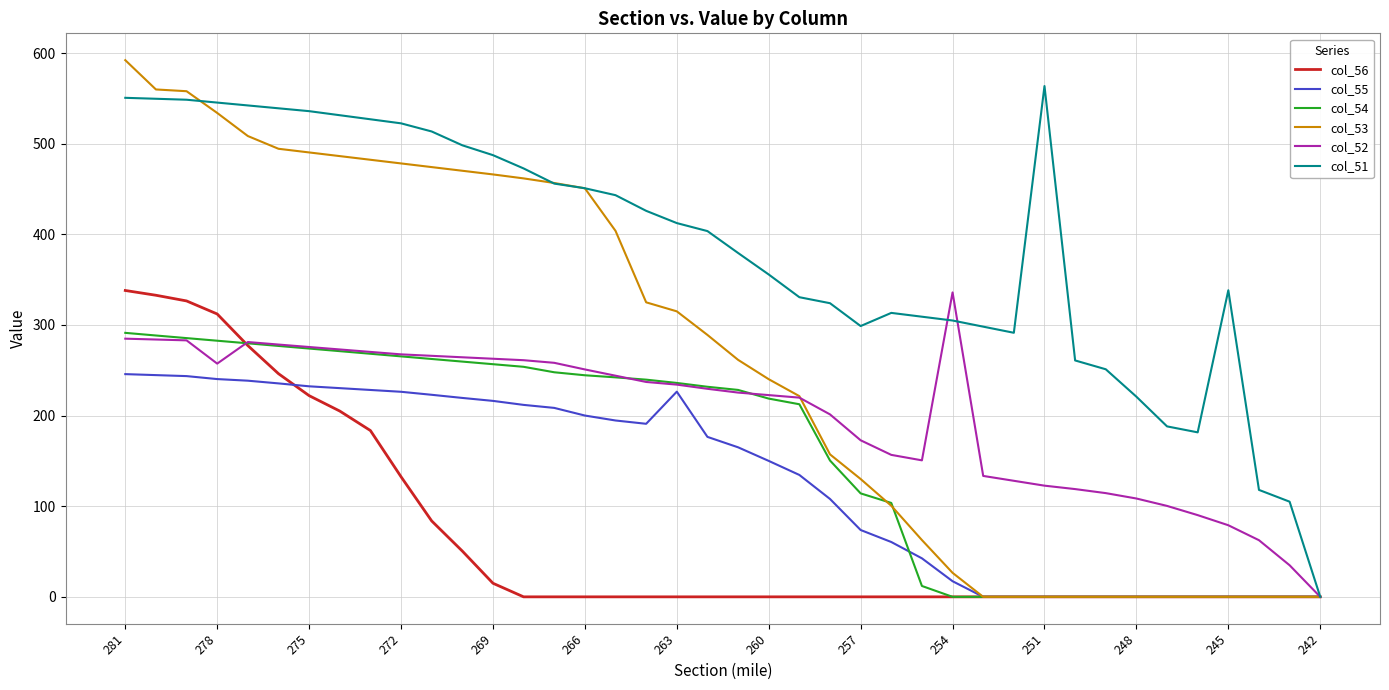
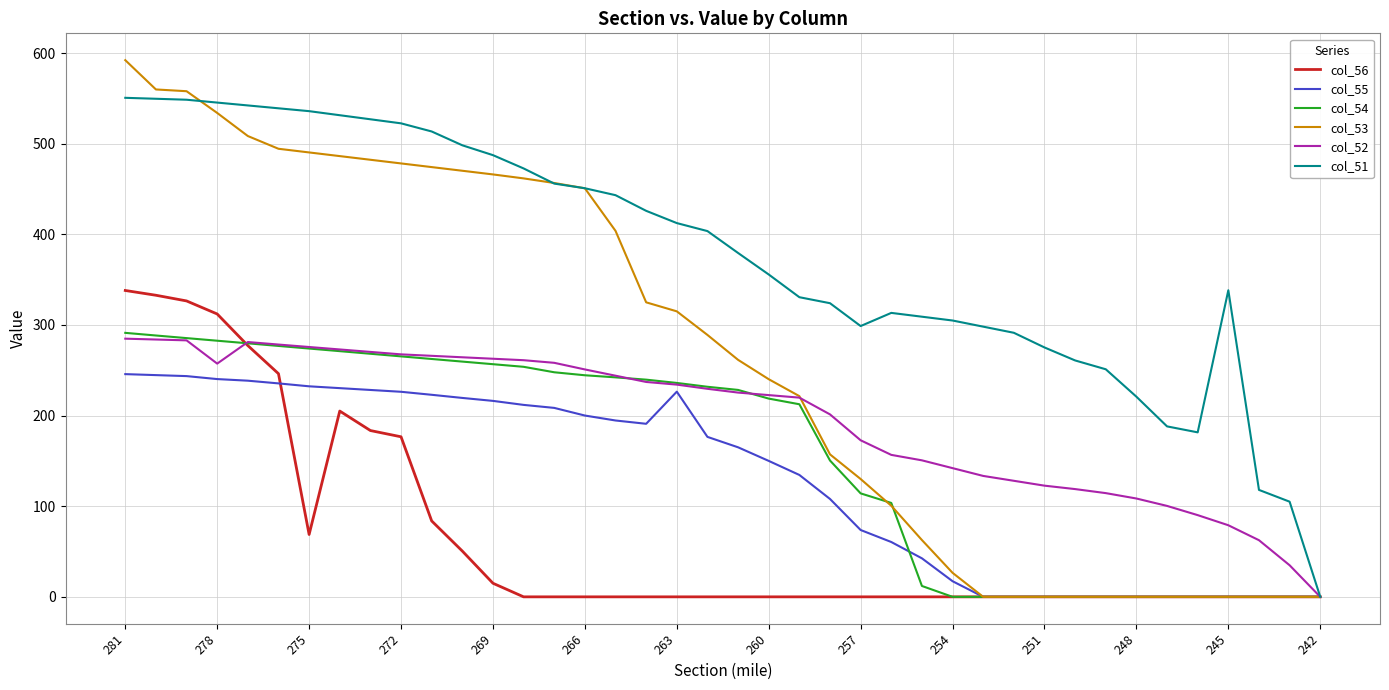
  {
    "col_56": {
      "281": 340,
      "278": 310,
-     "275": 220,
-     "272": 130,
+     "275": 70,
+     "272": 180,
      "269": 20,
      "266": 0,
      "263": 0,
      "260": 0,
      "257": 0
    },
    "col_55": {
      "281": 250,
      "278": 240,
      "275": 230,
      "272": 230,
      "269": 220,
      "266": 200,
      "263": 230,
      "260": 150,
      "257": 70,
      "254": 20
    },
    "col_54": {
      "281": 290,
      "278": 280,
      "269": 260,
      "266": 240,
      "260": 220,
      "257": 110
    },
    "col_53": {
      "281": 590,
      "278": 530,
      "275": 490,
      "272": 480,
      "269": 470,
      "263": 320,
      "260": 240,
      "257": 130,
      "254": 30
    },
    "col_52": {
      "281": 280,
      "278": 260,
      "269": 260,
      "266": 250,
      "260": 220,
      "257": 170,
-     "254": 340,
+     "254": 140,
      "251": 120,
      "248": 110,
      "245": 80
    },
    "col_51": {
      "281": 550,
      "278": 550,
      "275": 540,
      "272": 520,
      "269": 490,
      "263": 410,
      "260": 360,
      "257": 300,
      "254": 300,
-     "251": 560,
+     "251": 280,
      "248": 220,
      "245": 340
    }
  }
